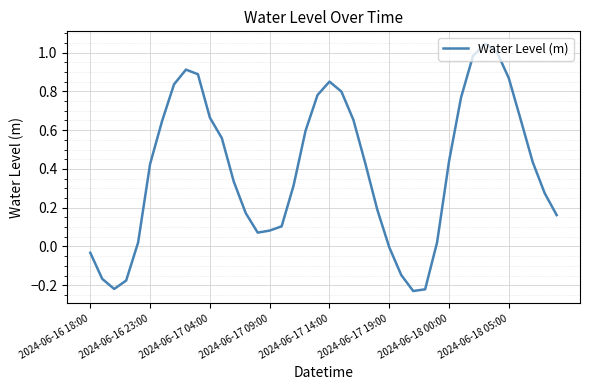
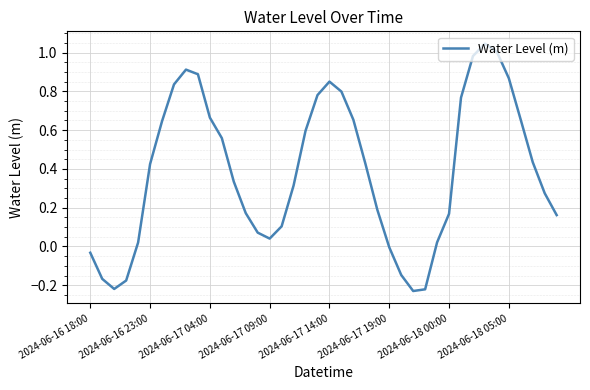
  {
    "2024-06-16 18:00": -0.03,
    "2024-06-16 23:00": 0.42,
    "2024-06-17 04:00": 0.66,
-   "2024-06-17 09:00": 0.08,
+   "2024-06-17 09:00": 0.04,
    "2024-06-17 14:00": 0.85,
    "2024-06-17 19:00": 0.00,
-   "2024-06-18 00:00": 0.44,
+   "2024-06-18 00:00": 0.17,
    "2024-06-18 05:00": 0.87
  }
